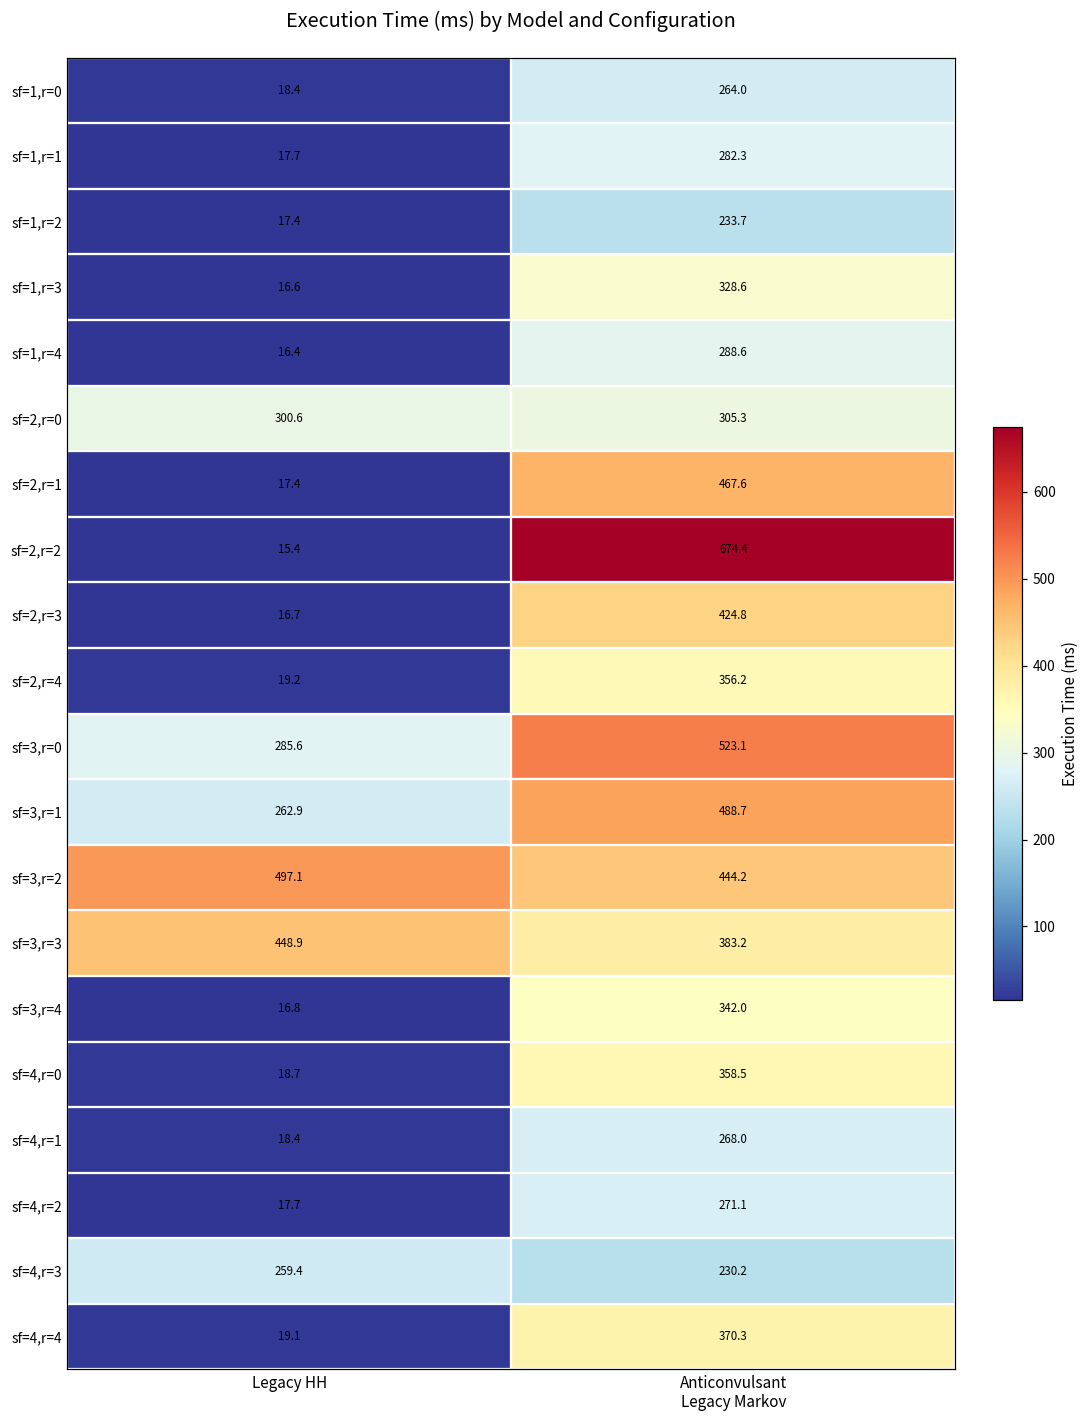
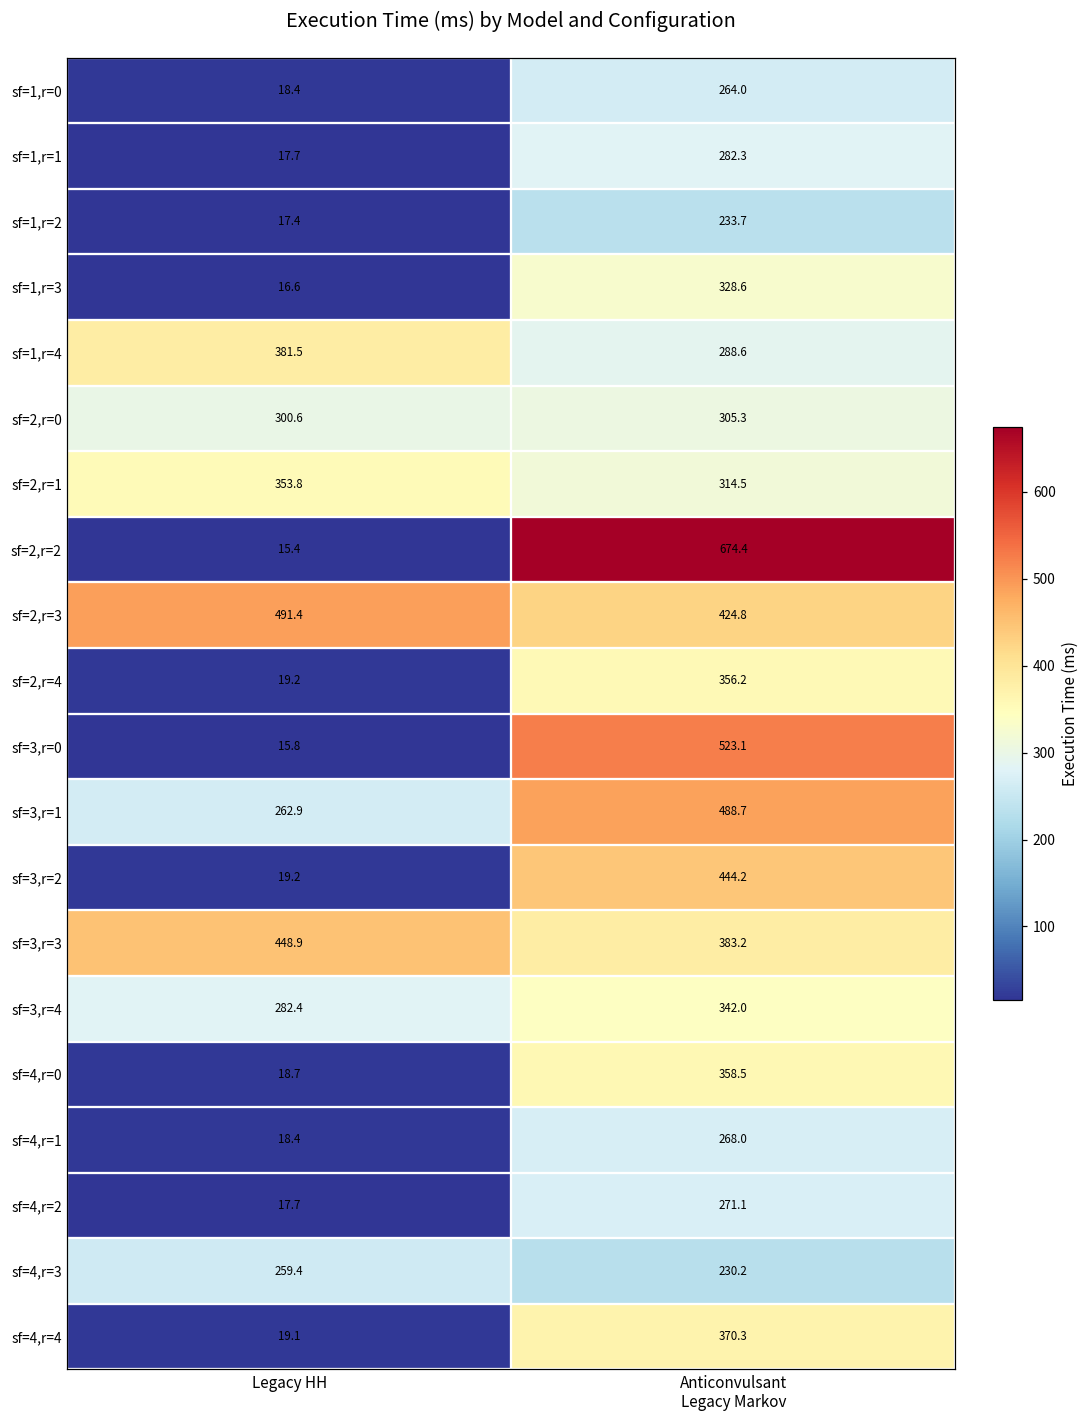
  {
    "sf=1,r=0": {
      "Legacy HH": 18.4,
      "Anticonvulsant Legacy Markov": 264.0
    },
    "sf=1,r=1": {
      "Legacy HH": 17.7,
      "Anticonvulsant Legacy Markov": 282.3
    },
    "sf=1,r=2": {
      "Legacy HH": 17.4,
      "Anticonvulsant Legacy Markov": 233.7
    },
    "sf=1,r=3": {
      "Legacy HH": 16.6,
      "Anticonvulsant Legacy Markov": 328.6
    },
    "sf=1,r=4": {
-     "Legacy HH": 16.4,
+     "Legacy HH": 381.5,
      "Anticonvulsant Legacy Markov": 288.6
    },
    "sf=2,r=0": {
      "Legacy HH": 300.6,
      "Anticonvulsant Legacy Markov": 305.3
    },
    "sf=2,r=1": {
-     "Legacy HH": 17.4,
-     "Anticonvulsant Legacy Markov": 467.6
+     "Legacy HH": 353.8,
+     "Anticonvulsant Legacy Markov": 314.5
    },
    "sf=2,r=2": {
      "Legacy HH": 15.4,
      "Anticonvulsant Legacy Markov": 674.4
    },
    "sf=2,r=3": {
-     "Legacy HH": 16.7,
+     "Legacy HH": 491.4,
      "Anticonvulsant Legacy Markov": 424.8
    },
    "sf=2,r=4": {
      "Legacy HH": 19.2,
      "Anticonvulsant Legacy Markov": 356.2
    },
    "sf=3,r=0": {
-     "Legacy HH": 285.6,
+     "Legacy HH": 15.8,
      "Anticonvulsant Legacy Markov": 523.1
    },
    "sf=3,r=1": {
      "Legacy HH": 262.9,
      "Anticonvulsant Legacy Markov": 488.7
    },
    "sf=3,r=2": {
-     "Legacy HH": 497.1,
+     "Legacy HH": 19.2,
      "Anticonvulsant Legacy Markov": 444.2
    },
    "sf=3,r=3": {
      "Legacy HH": 448.9,
      "Anticonvulsant Legacy Markov": 383.2
    },
    "sf=3,r=4": {
-     "Legacy HH": 16.8,
+     "Legacy HH": 282.4,
      "Anticonvulsant Legacy Markov": 342.0
    },
    "sf=4,r=0": {
      "Legacy HH": 18.7,
      "Anticonvulsant Legacy Markov": 358.5
    },
    "sf=4,r=1": {
      "Legacy HH": 18.4,
      "Anticonvulsant Legacy Markov": 268.0
    },
    "sf=4,r=2": {
      "Legacy HH": 17.7,
      "Anticonvulsant Legacy Markov": 271.1
    },
    "sf=4,r=3": {
      "Legacy HH": 259.4,
      "Anticonvulsant Legacy Markov": 230.2
    },
    "sf=4,r=4": {
      "Legacy HH": 19.1,
      "Anticonvulsant Legacy Markov": 370.3
    }
  }
